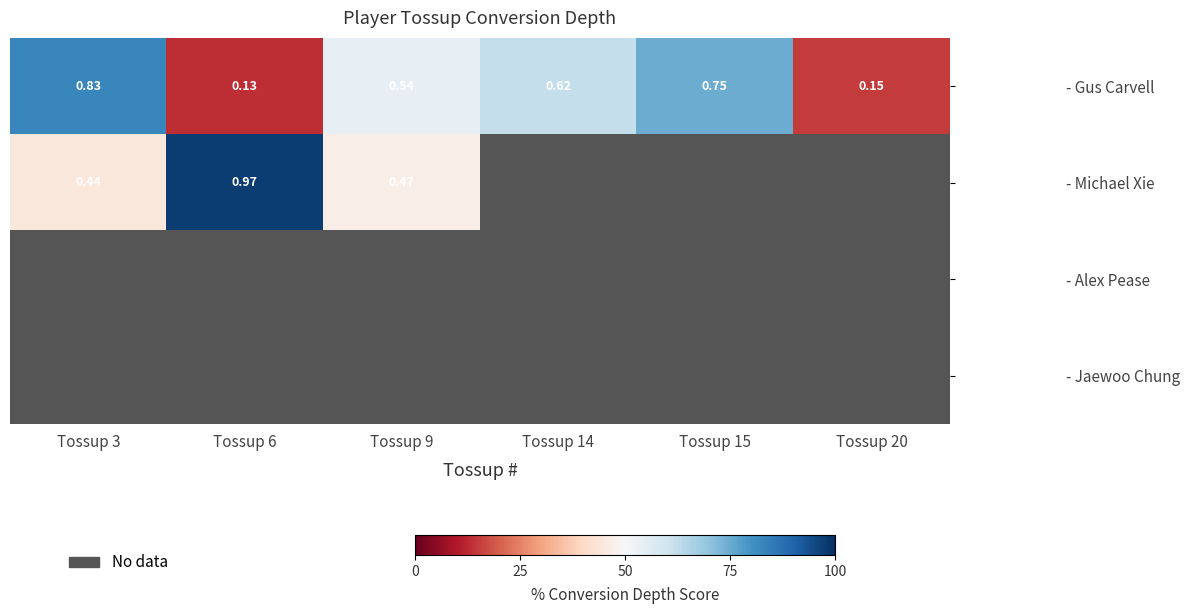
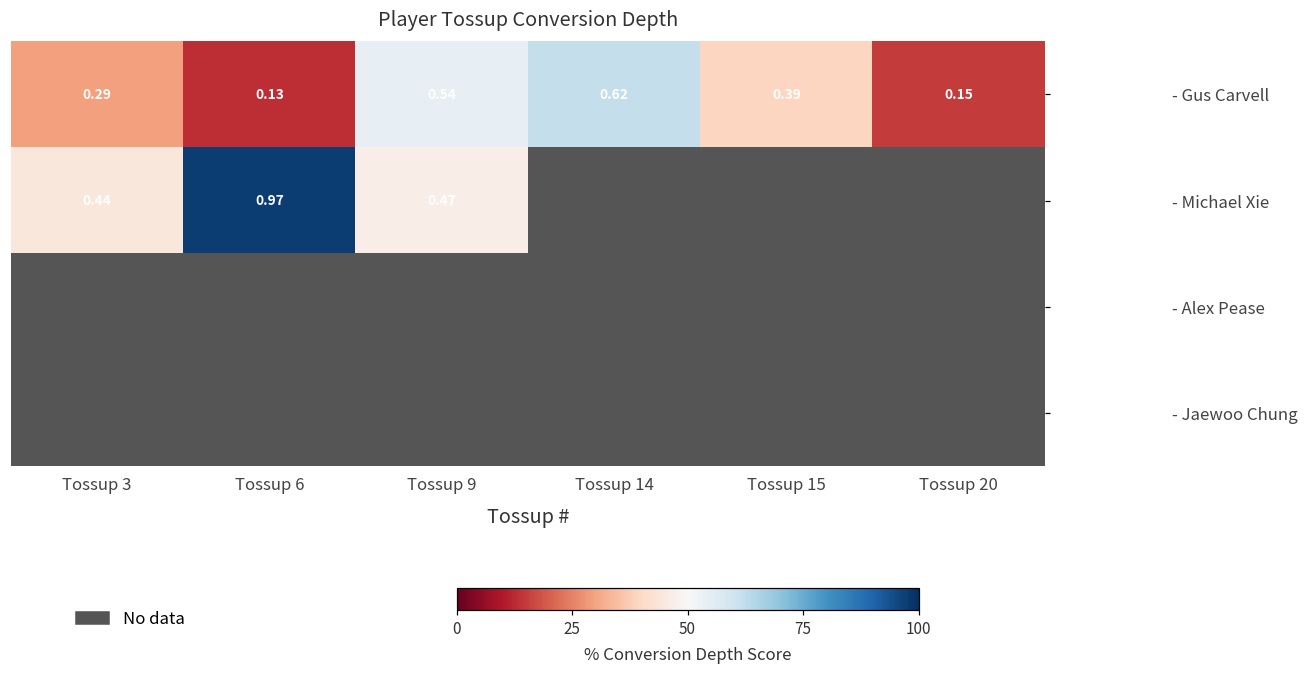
  {
    "- Gus Carvell": {
-     "Tossup 3": 0.83,
+     "Tossup 3": 0.29,
      "Tossup 6": 0.13,
      "Tossup 14": 0.62,
-     "Tossup 15": 0.75,
+     "Tossup 15": 0.39,
      "Tossup 20": 0.15
    },
    "- Michael Xie": {
      "Tossup 6": 0.97
    }
  }
